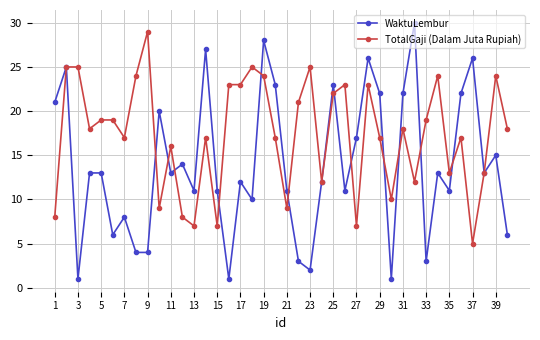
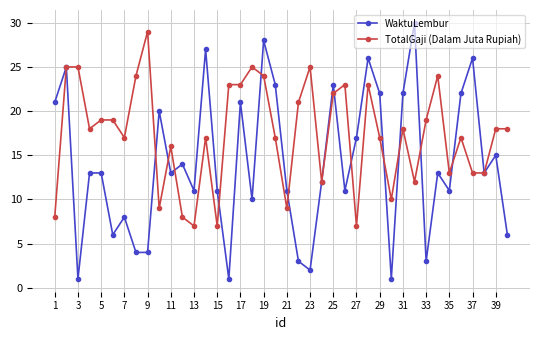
  {
    "WaktuLembur": {
      "1": 21,
      "3": 1,
      "5": 13,
      "7": 8,
      "9": 4,
      "11": 13,
      "13": 11,
      "15": 11,
-     "17": 12,
+     "17": 21,
      "19": 28,
      "21": 11,
      "23": 2,
      "25": 23,
      "27": 17,
      "29": 22,
      "31": 22,
      "33": 3,
      "35": 11,
      "37": 26,
      "39": 15
    },
    "TotalGaji (Dalam Juta Rupiah)": {
      "1": 8,
      "3": 25,
      "5": 19,
      "7": 17,
      "9": 29,
      "11": 16,
      "13": 7,
      "15": 7,
      "17": 23,
      "19": 24,
      "21": 9,
      "23": 25,
      "25": 22,
      "27": 7,
      "29": 17,
      "31": 18,
      "33": 19,
      "35": 13,
-     "37": 5,
-     "39": 24
+     "37": 13,
+     "39": 18
    }
  }
